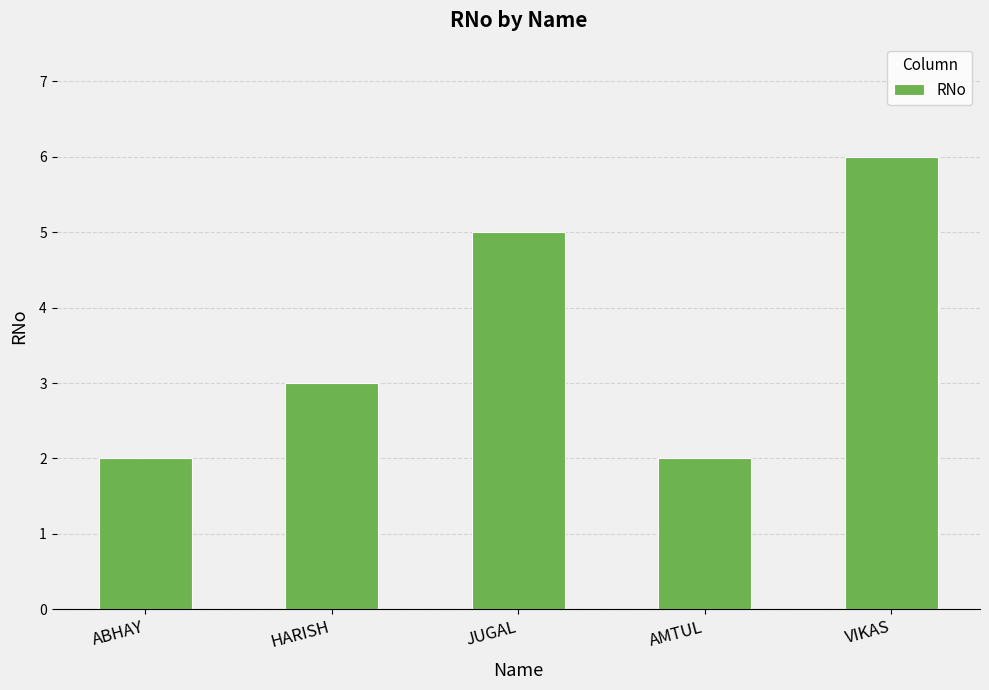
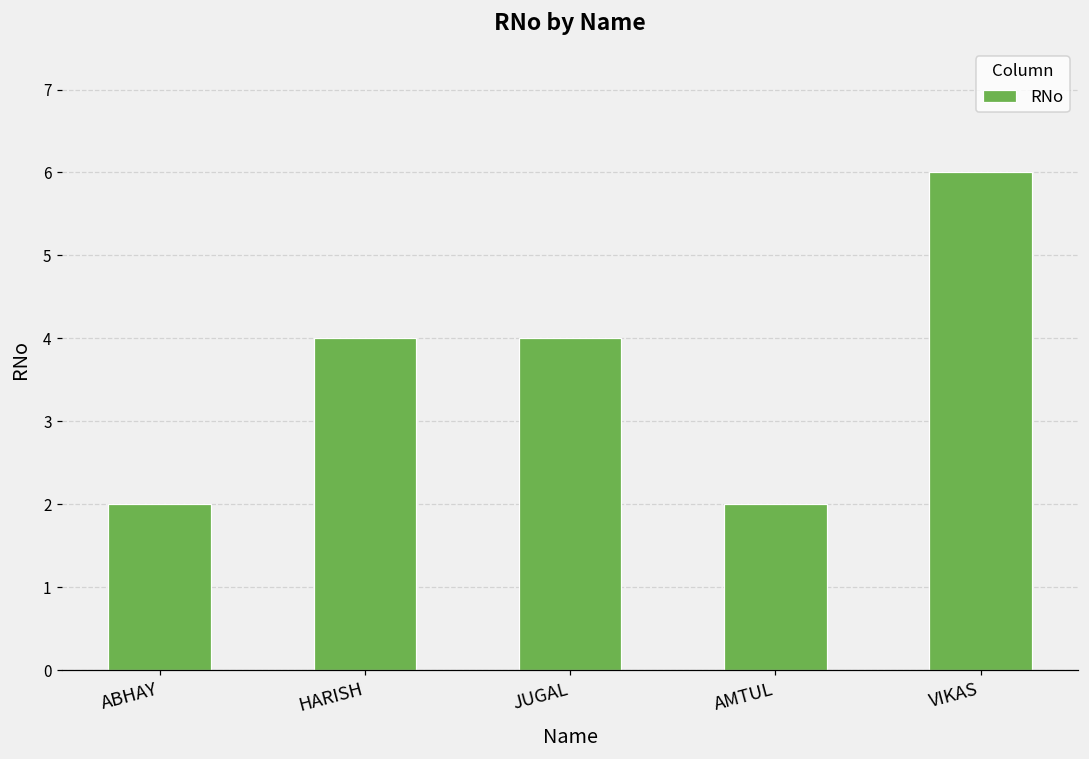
  {
    "ABHAY": 2,
-   "HARISH": 3,
-   "JUGAL": 5,
+   "HARISH": 4,
+   "JUGAL": 4,
    "AMTUL": 2,
    "VIKAS": 6
  }
